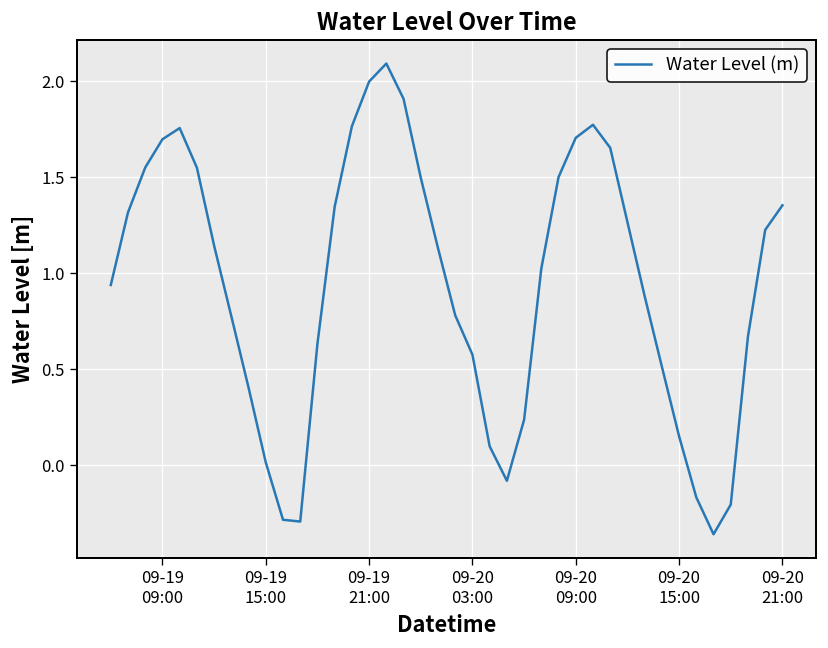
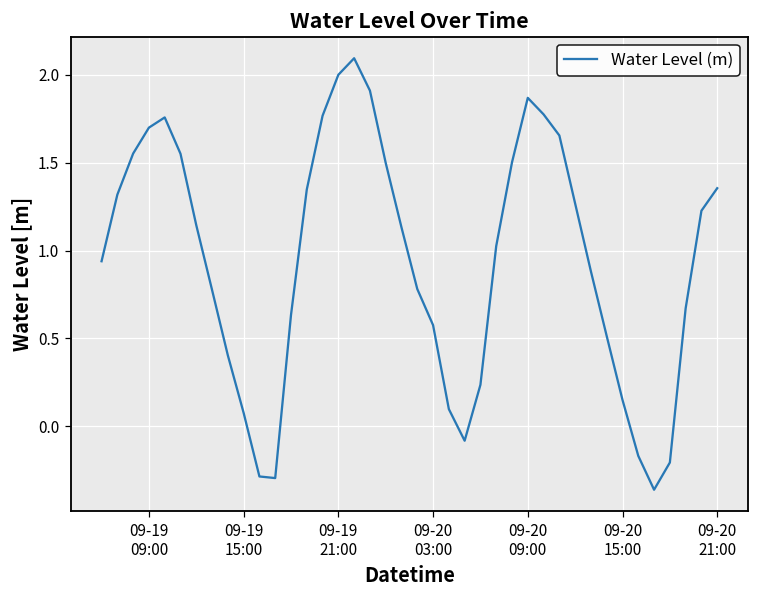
  {
    "09-19 09:00": 1.70,
-   "09-19 15:00": 0.01,
+   "09-19 15:00": 0.08,
    "09-19 21:00": 2.00,
    "09-20 03:00": 0.58,
-   "09-20 09:00": 1.71,
+   "09-20 09:00": 1.87,
    "09-20 15:00": 0.15,
    "09-20 21:00": 1.35
  }
